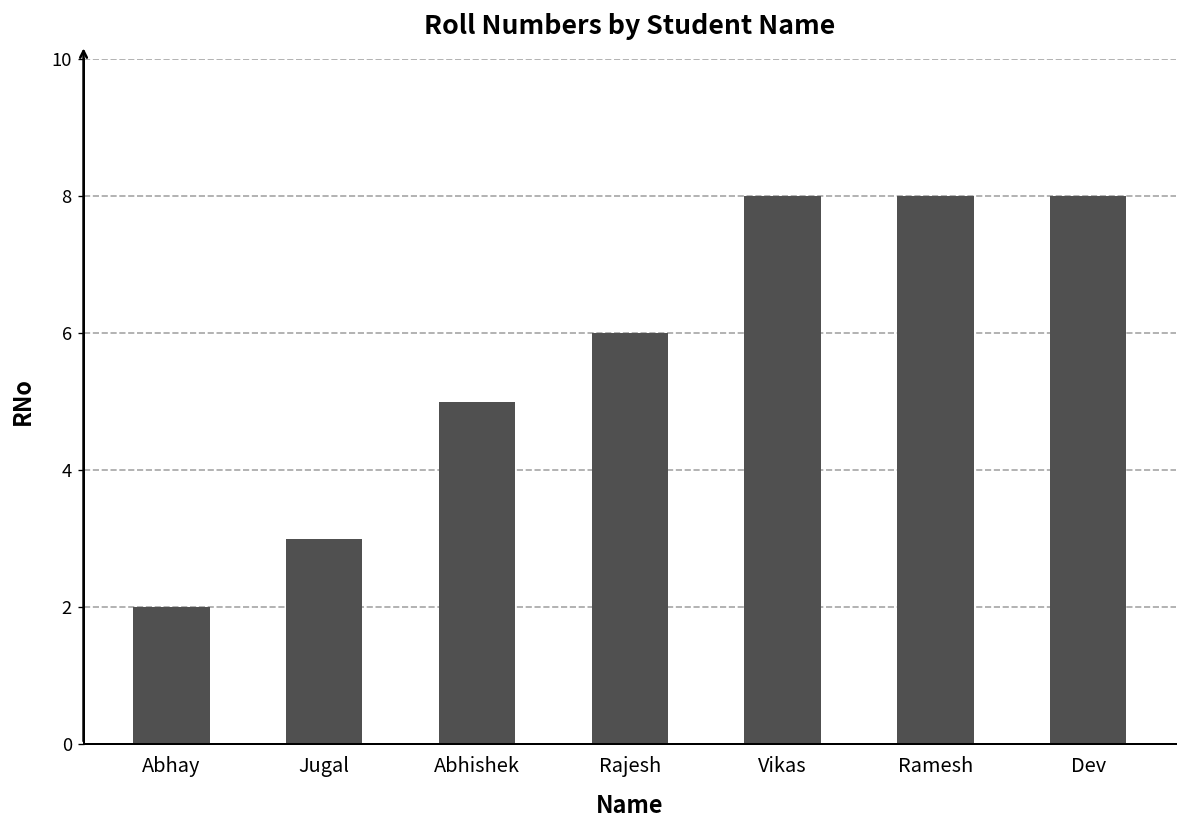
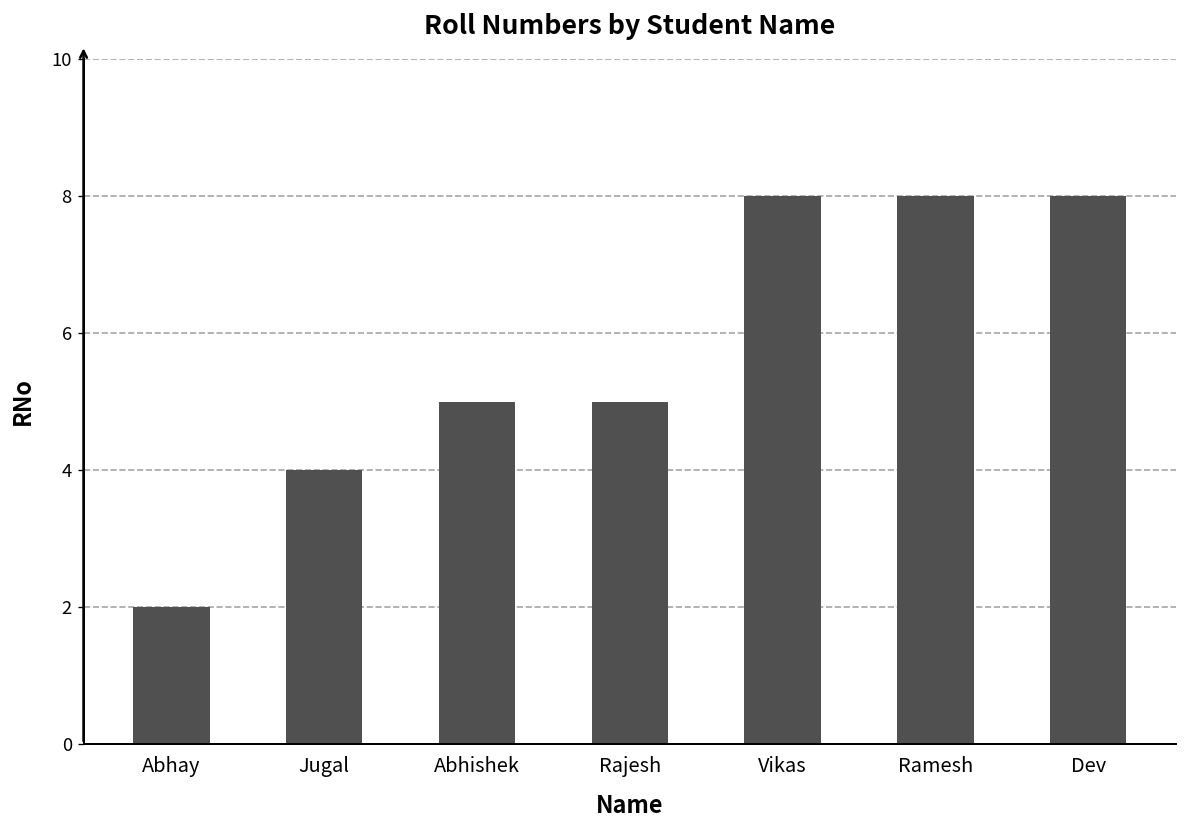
  {
    "Abhay": 2,
-   "Jugal": 3,
+   "Jugal": 4,
    "Abhishek": 5,
-   "Rajesh": 6,
+   "Rajesh": 5,
    "Vikas": 8,
    "Ramesh": 8,
    "Dev": 8
  }
